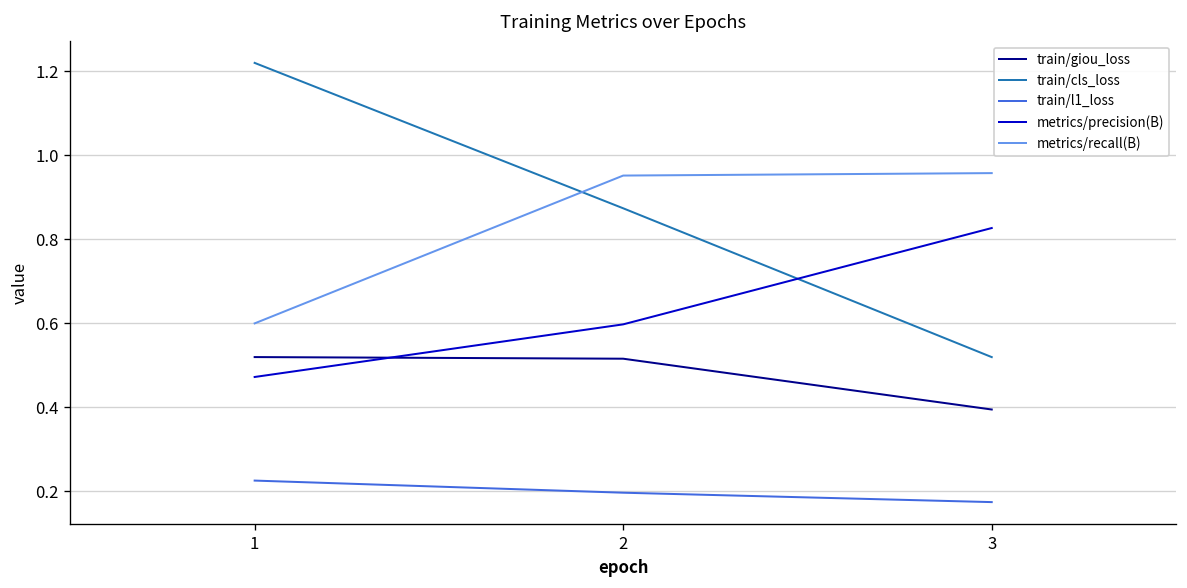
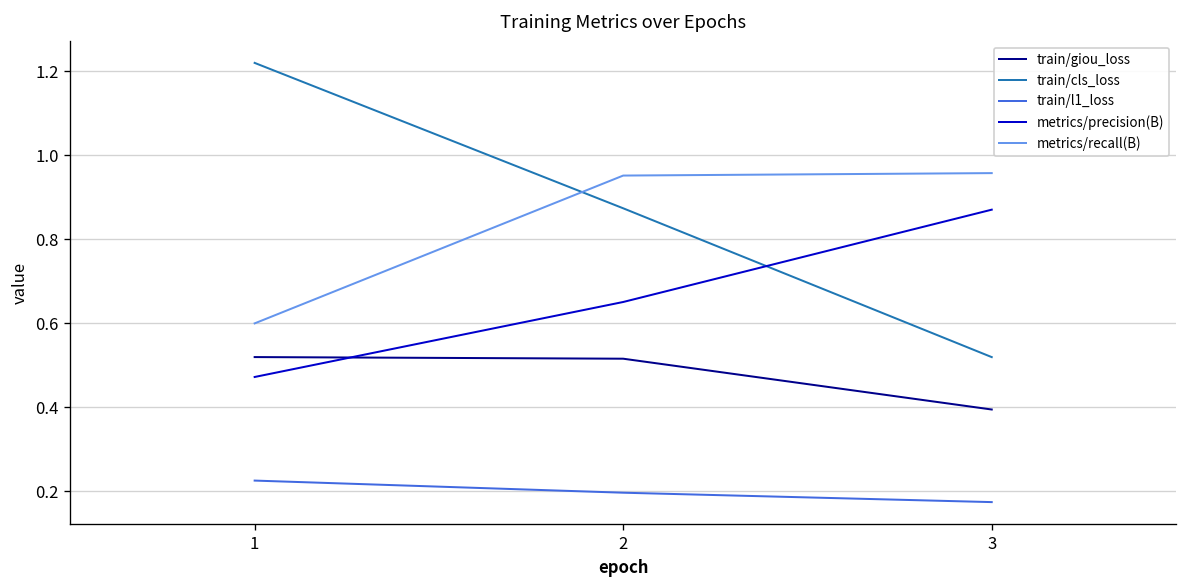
  {
    "train/giou_loss": {
      "1": 0.52,
      "2": 0.52,
      "3": 0.39
    },
    "metrics/precision(B)": {
      "1": 0.47,
-     "2": 0.60,
-     "3": 0.83
+     "2": 0.65,
+     "3": 0.87
    }
  }
